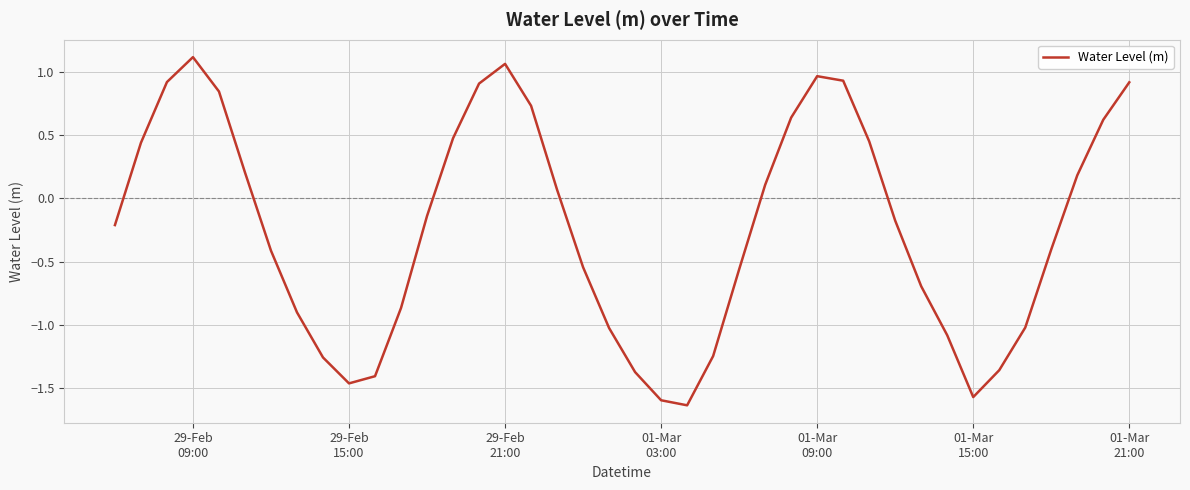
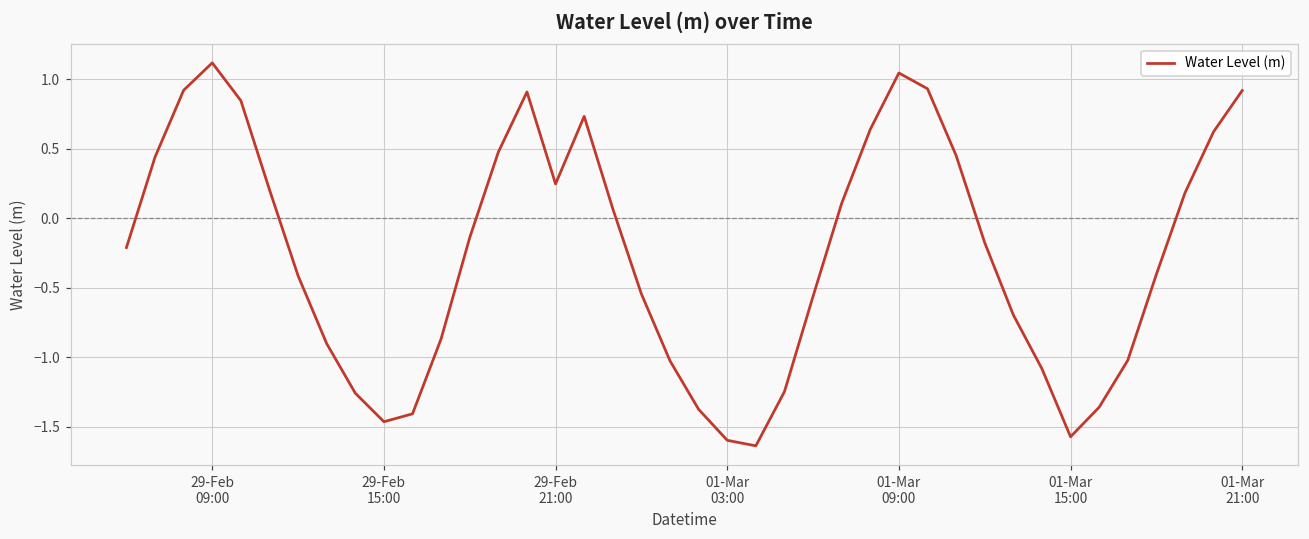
  {
    "29-Feb 09:00": 1.12,
    "29-Feb 15:00": -1.46,
-   "29-Feb 21:00": 1.07,
+   "29-Feb 21:00": 0.25,
    "01-Mar 03:00": -1.60,
-   "01-Mar 09:00": 0.97,
+   "01-Mar 09:00": 1.05,
    "01-Mar 15:00": -1.57,
    "01-Mar 21:00": 0.92
  }
